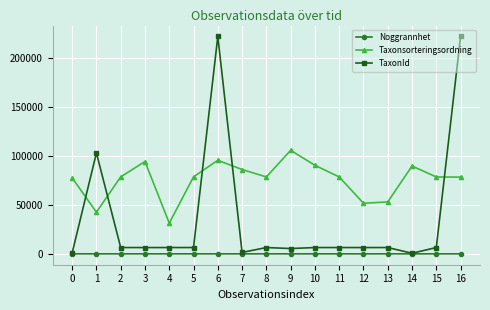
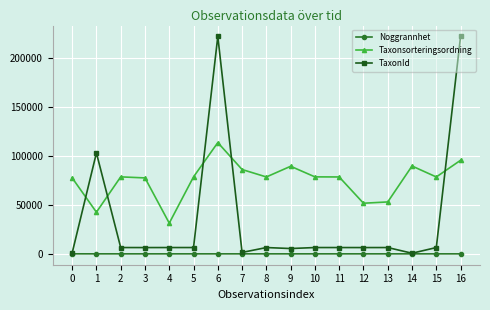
  {
    "Taxonsorteringsordning": {
      "0": 80000,
      "1": 40000,
      "2": 80000,
-     "3": 90000,
+     "3": 80000,
      "4": 30000,
      "5": 80000,
-     "6": 100000,
+     "6": 110000,
      "7": 90000,
      "8": 80000,
-     "9": 110000,
-     "10": 90000,
+     "9": 90000,
+     "10": 80000,
      "11": 80000,
      "12": 50000,
      "13": 50000,
      "14": 90000,
      "15": 80000,
-     "16": 80000
+     "16": 100000
    }
  }
